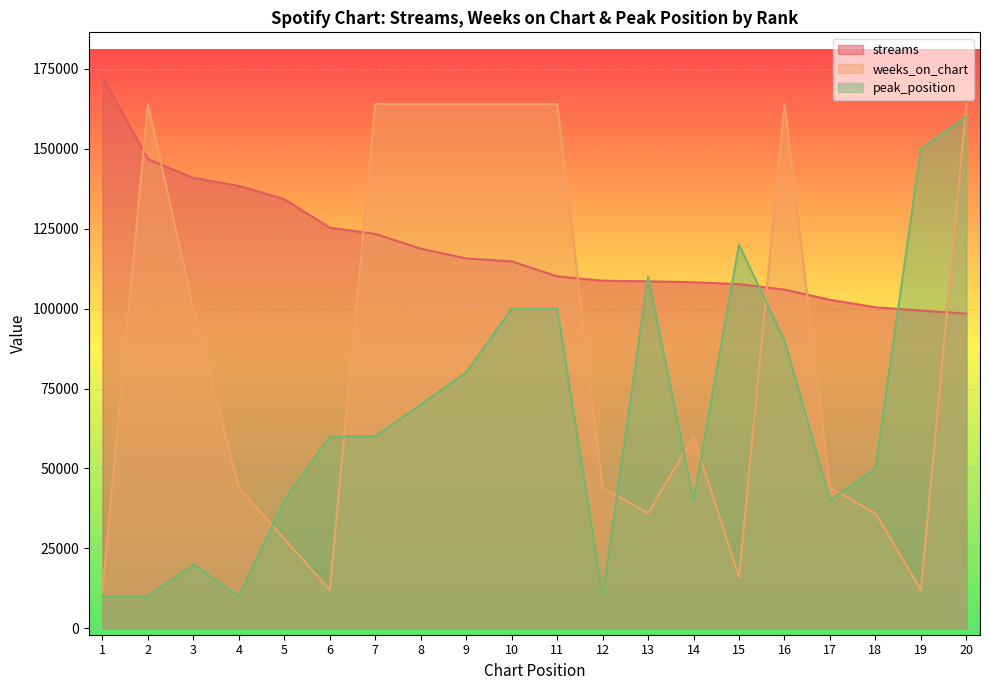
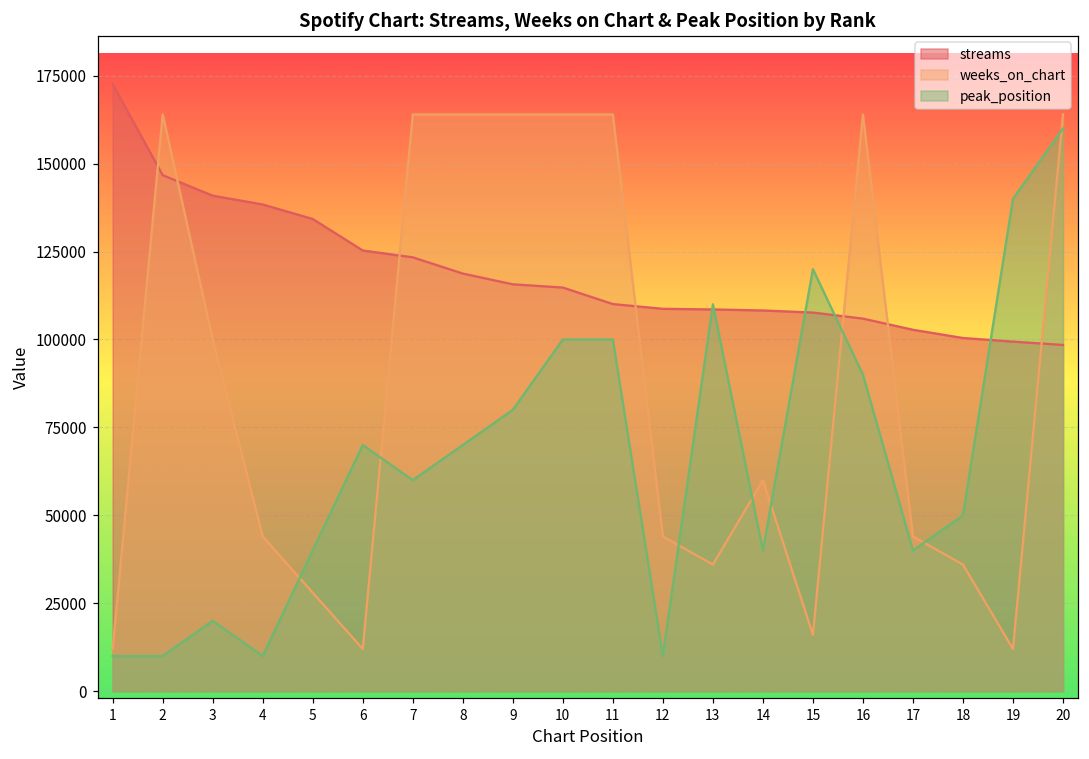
  {
    "peak_position": {
      "1": 10000,
      "2": 10000,
      "3": 20000,
      "4": 10000,
      "5": 40000,
-     "6": 60000,
+     "6": 70000,
      "7": 60000,
      "8": 70000,
      "9": 80000,
      "10": 100000,
      "11": 100000,
      "12": 10000,
      "13": 110000,
      "14": 40000,
      "15": 120000,
      "16": 90000,
      "17": 40000,
      "18": 50000,
-     "19": 150000,
+     "19": 140000,
      "20": 160000
    }
  }
